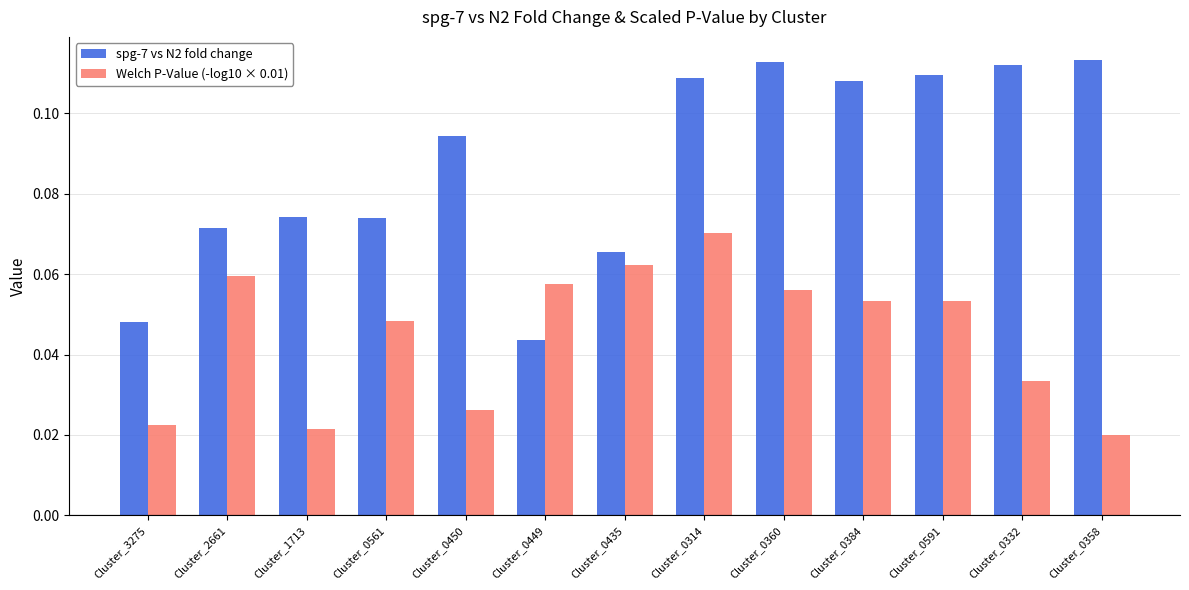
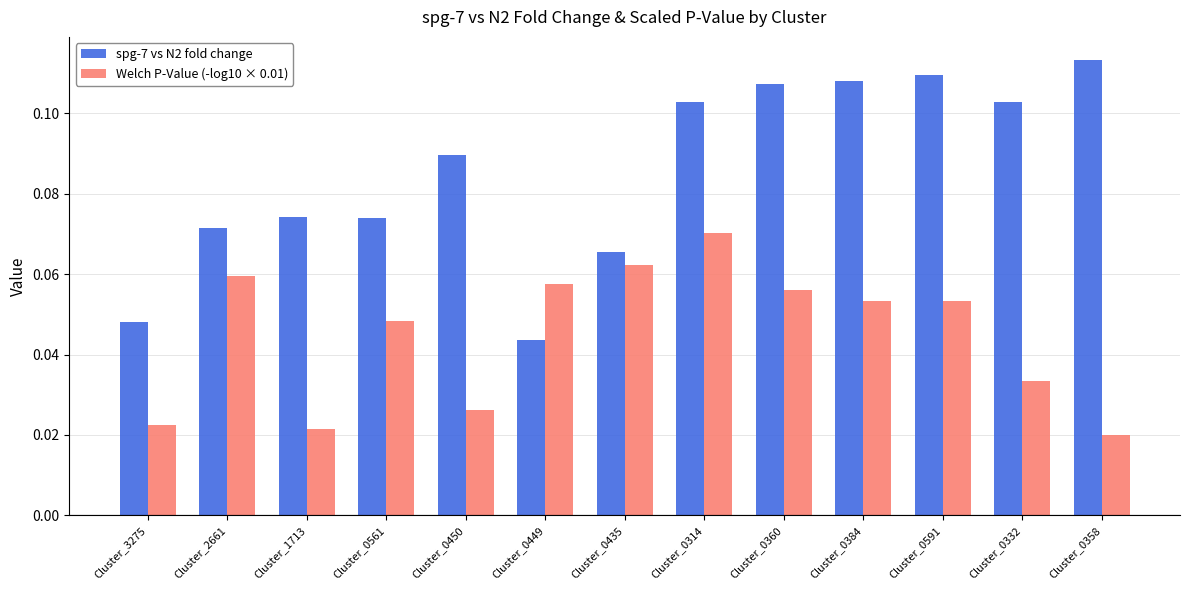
  {
    "spg-7 vs N2 fold change": {
      "Cluster_3275": 0.048,
      "Cluster_2661": 0.072,
      "Cluster_1713": 0.074,
      "Cluster_0561": 0.074,
-     "Cluster_0450": 0.094,
+     "Cluster_0450": 0.090,
      "Cluster_0449": 0.044,
      "Cluster_0435": 0.066,
-     "Cluster_0314": 0.109,
-     "Cluster_0360": 0.113,
+     "Cluster_0314": 0.103,
+     "Cluster_0360": 0.107,
      "Cluster_0384": 0.108,
      "Cluster_0591": 0.110,
-     "Cluster_0332": 0.112,
+     "Cluster_0332": 0.103,
      "Cluster_0358": 0.113
    },
    "Welch P-Value (-log10 × 0.01)": {
      "Cluster_3275": 0.022,
      "Cluster_2661": 0.060,
      "Cluster_1713": 0.022,
      "Cluster_0561": 0.048,
      "Cluster_0450": 0.026,
      "Cluster_0449": 0.057,
      "Cluster_0435": 0.062,
      "Cluster_0314": 0.070,
      "Cluster_0360": 0.056,
      "Cluster_0384": 0.053,
      "Cluster_0591": 0.053,
      "Cluster_0332": 0.033,
      "Cluster_0358": 0.020
    }
  }
